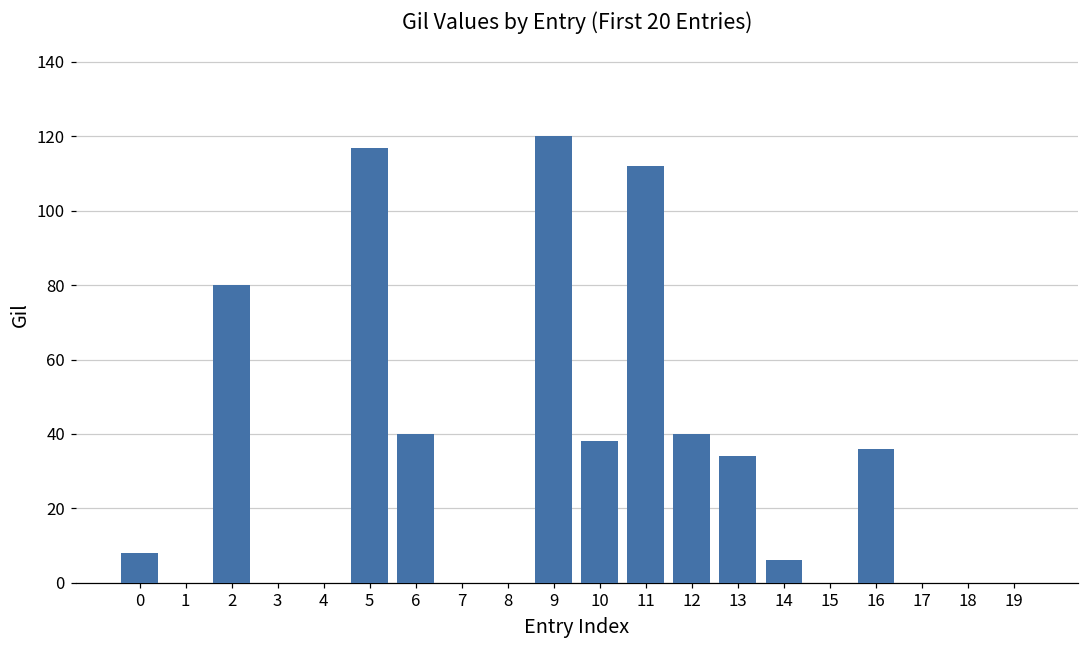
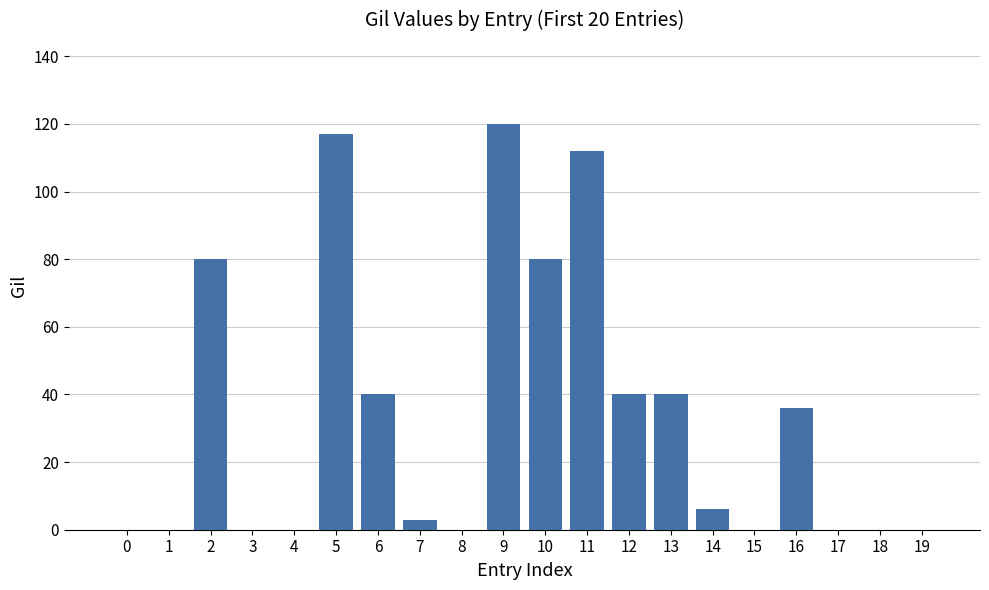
  {
-   "0": 8,
+   "0": 0,
    "1": 0,
    "2": 80,
    "3": 0,
    "4": 0,
    "5": 117,
    "6": 40,
-   "7": 0,
+   "7": 3,
    "8": 0,
    "9": 120,
-   "10": 38,
+   "10": 80,
    "11": 112,
    "12": 40,
-   "13": 34,
+   "13": 40,
    "14": 6,
    "15": 0,
    "16": 36,
    "17": 0,
    "18": 0,
    "19": 0
  }
